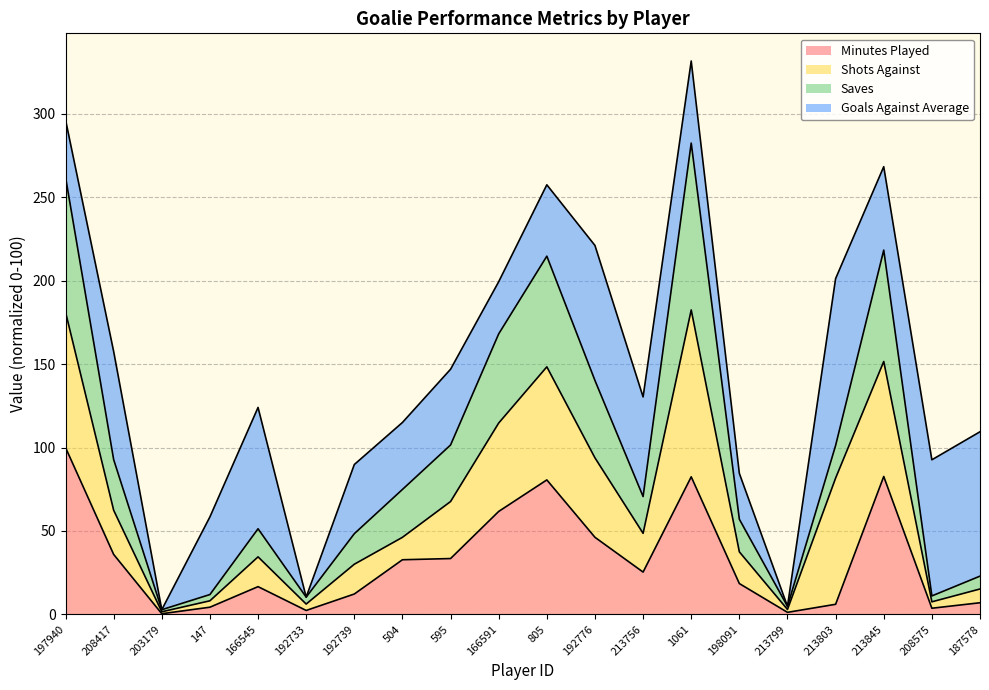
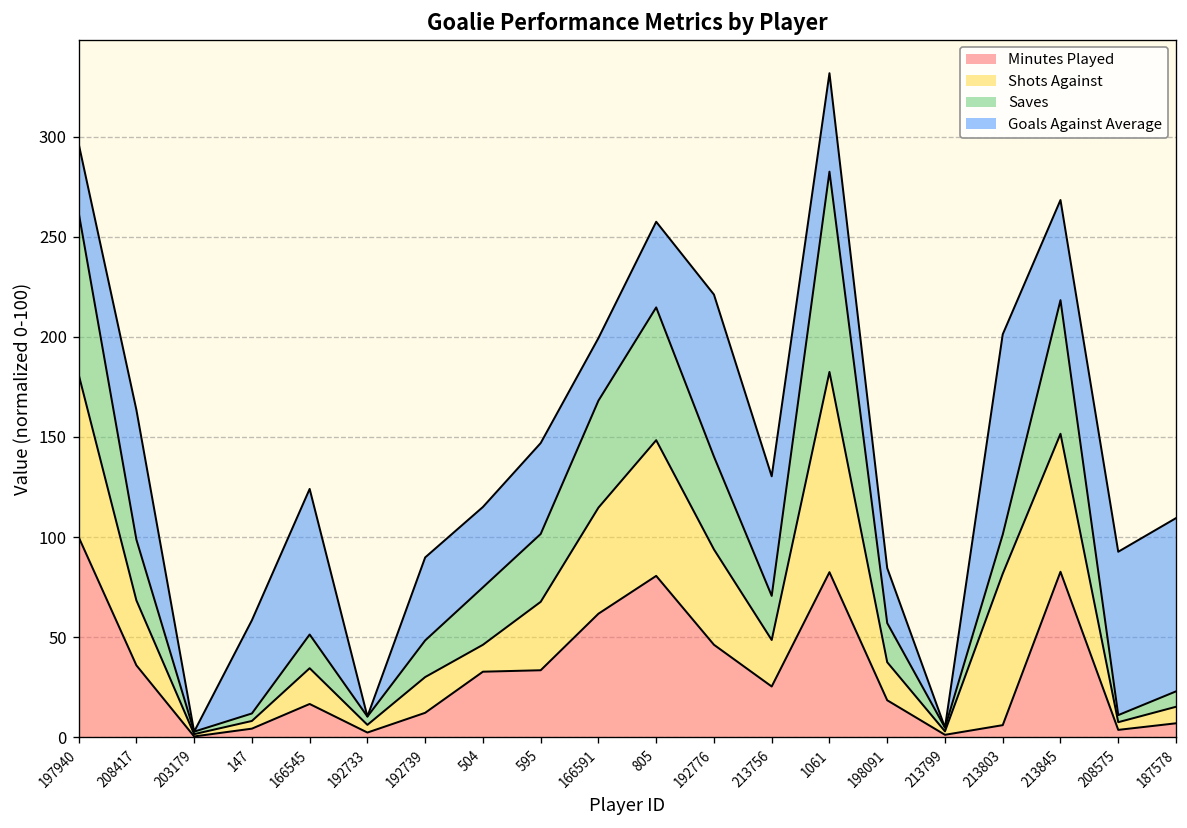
  {
    "Minutes Played": {
      "197940": 100,
      "208417": 36,
      "147": 4,
      "166545": 17,
      "192733": 2,
      "192739": 12,
      "504": 33,
      "595": 33,
      "166591": 62,
      "805": 81,
      "192776": 46,
      "213756": 25,
      "1061": 82,
      "198091": 18,
      "213799": 1,
      "213803": 6,
      "213845": 83,
      "208575": 4,
      "187578": 7
    },
    "Shots Against": {
      "197940": 81,
-     "208417": 26,
+     "208417": 32,
      "147": 4,
      "166545": 18,
      "192733": 4,
      "192739": 18,
      "504": 13,
      "595": 34,
      "166591": 53,
      "805": 68,
      "192776": 48,
      "213756": 23,
      "1061": 100,
      "198091": 19,
      "213799": 2,
      "213803": 76,
      "213845": 69,
      "208575": 4,
      "187578": 8
    },
    "Saves": {
      "197940": 81,
      "208417": 30,
      "147": 4,
      "166545": 17,
      "192739": 18,
      "504": 29,
      "595": 34,
      "166591": 53,
      "805": 66,
      "192776": 46,
      "213756": 22,
      "1061": 100,
      "198091": 20,
      "213803": 20,
      "213845": 67,
      "208575": 4,
      "187578": 8
    },
    "Goals Against Average": {
      "197940": 34,
      "208417": 65,
      "147": 47,
      "166545": 73,
      "192739": 41,
      "504": 40,
      "595": 45,
      "166591": 31,
      "805": 43,
      "192776": 81,
      "213756": 60,
      "1061": 49,
      "198091": 27,
      "213803": 100,
      "213845": 50,
      "208575": 82,
      "187578": 87
    }
  }
